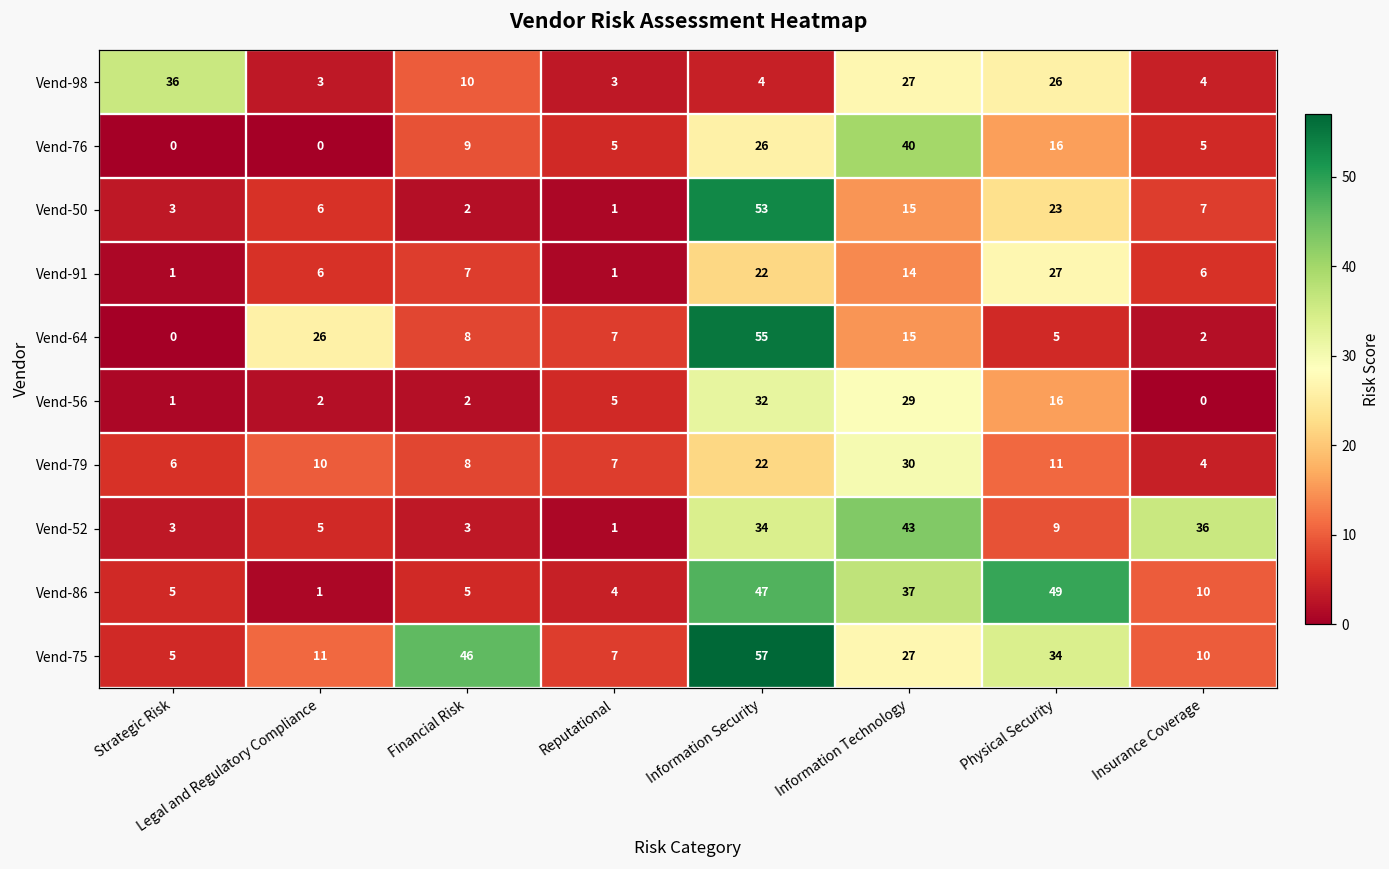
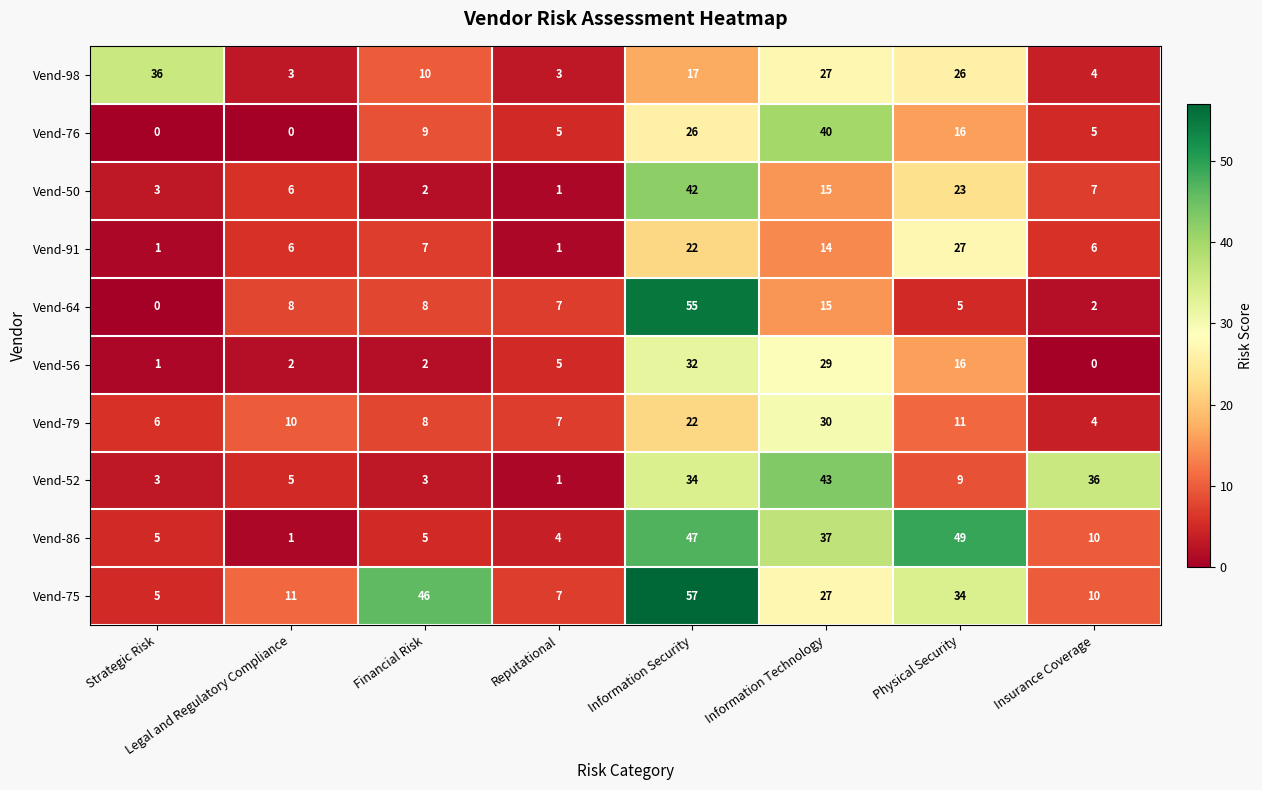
  {
    "Vend-98": {
      "Strategic Risk": 36,
      "Legal and Regulatory Compliance": 3,
      "Financial Risk": 10,
      "Reputational": 3,
-     "Information Security": 4,
+     "Information Security": 17,
      "Information Technology": 27,
      "Physical Security": 26,
      "Insurance Coverage": 4
    },
    "Vend-76": {
      "Strategic Risk": 0,
      "Legal and Regulatory Compliance": 0,
      "Financial Risk": 9,
      "Reputational": 5,
      "Information Security": 26,
      "Information Technology": 40,
      "Physical Security": 16,
      "Insurance Coverage": 5
    },
    "Vend-50": {
      "Strategic Risk": 3,
      "Legal and Regulatory Compliance": 6,
      "Financial Risk": 2,
      "Reputational": 1,
-     "Information Security": 53,
+     "Information Security": 42,
      "Information Technology": 15,
      "Physical Security": 23,
      "Insurance Coverage": 7
    },
    "Vend-91": {
      "Strategic Risk": 1,
      "Legal and Regulatory Compliance": 6,
      "Financial Risk": 7,
      "Reputational": 1,
      "Information Security": 22,
      "Information Technology": 14,
      "Physical Security": 27,
      "Insurance Coverage": 6
    },
    "Vend-64": {
      "Strategic Risk": 0,
-     "Legal and Regulatory Compliance": 26,
+     "Legal and Regulatory Compliance": 8,
      "Financial Risk": 8,
      "Reputational": 7,
      "Information Security": 55,
      "Information Technology": 15,
      "Physical Security": 5,
      "Insurance Coverage": 2
    },
    "Vend-56": {
      "Strategic Risk": 1,
      "Legal and Regulatory Compliance": 2,
      "Financial Risk": 2,
      "Reputational": 5,
      "Information Security": 32,
      "Information Technology": 29,
      "Physical Security": 16,
      "Insurance Coverage": 0
    },
    "Vend-79": {
      "Strategic Risk": 6,
      "Legal and Regulatory Compliance": 10,
      "Financial Risk": 8,
      "Reputational": 7,
      "Information Security": 22,
      "Information Technology": 30,
      "Physical Security": 11,
      "Insurance Coverage": 4
    },
    "Vend-52": {
      "Strategic Risk": 3,
      "Legal and Regulatory Compliance": 5,
      "Financial Risk": 3,
      "Reputational": 1,
      "Information Security": 34,
      "Information Technology": 43,
      "Physical Security": 9,
      "Insurance Coverage": 36
    },
    "Vend-86": {
      "Strategic Risk": 5,
      "Legal and Regulatory Compliance": 1,
      "Financial Risk": 5,
      "Reputational": 4,
      "Information Security": 47,
      "Information Technology": 37,
      "Physical Security": 49,
      "Insurance Coverage": 10
    },
    "Vend-75": {
      "Strategic Risk": 5,
      "Legal and Regulatory Compliance": 11,
      "Financial Risk": 46,
      "Reputational": 7,
      "Information Security": 57,
      "Information Technology": 27,
      "Physical Security": 34,
      "Insurance Coverage": 10
    }
  }
